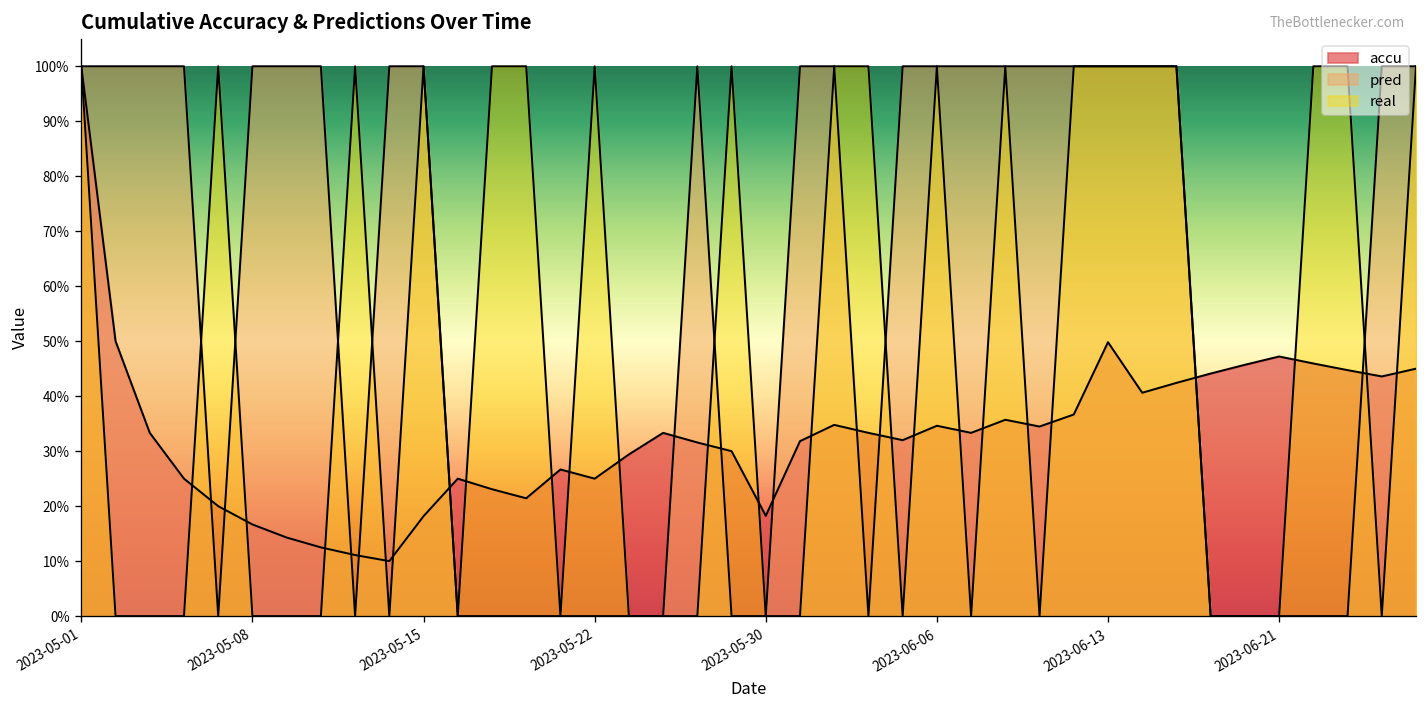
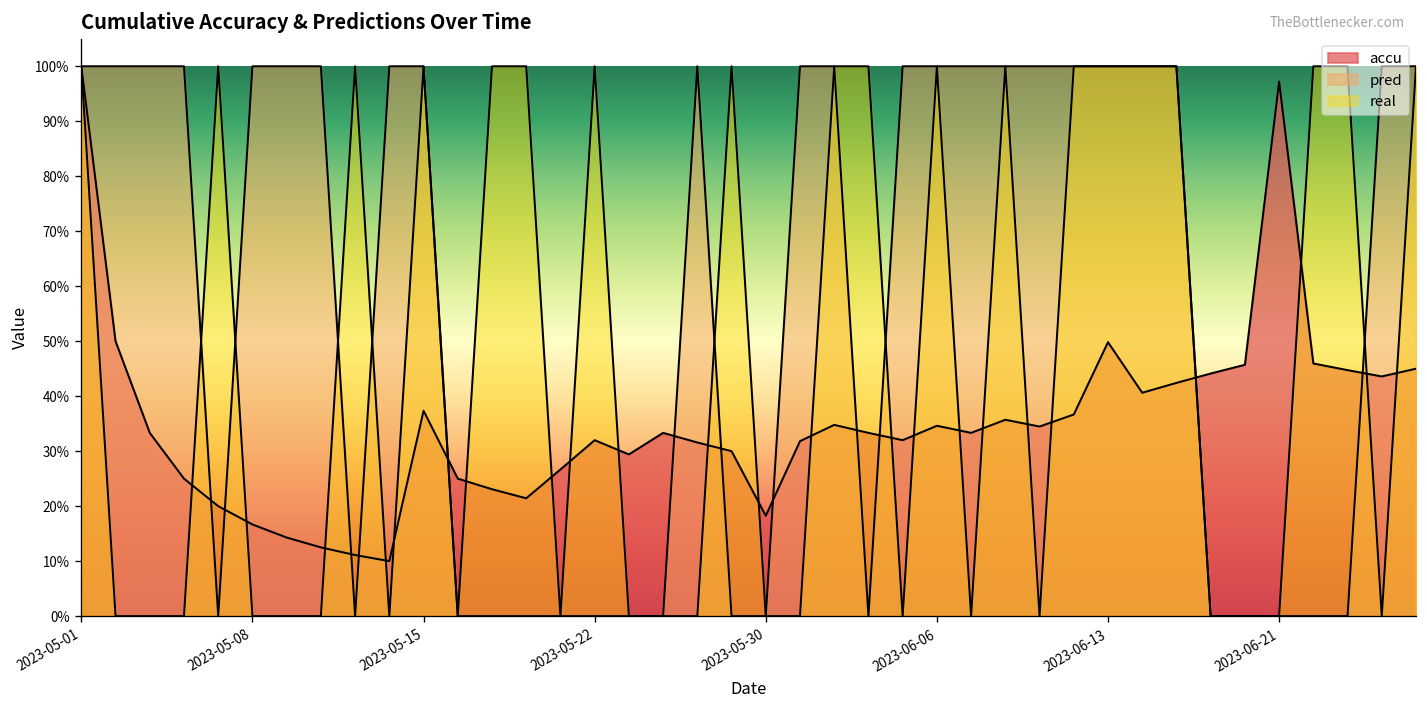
  {
    "accu": {
      "2023-05-08": "17%",
-     "2023-05-15": "18%",
-     "2023-05-22": "25%",
+     "2023-05-15": "37%",
+     "2023-05-22": "32%",
      "2023-05-30": "18%",
      "2023-06-06": "35%",
      "2023-06-13": "50%",
-     "2023-06-21": "47%"
+     "2023-06-21": "97%"
    }
  }
